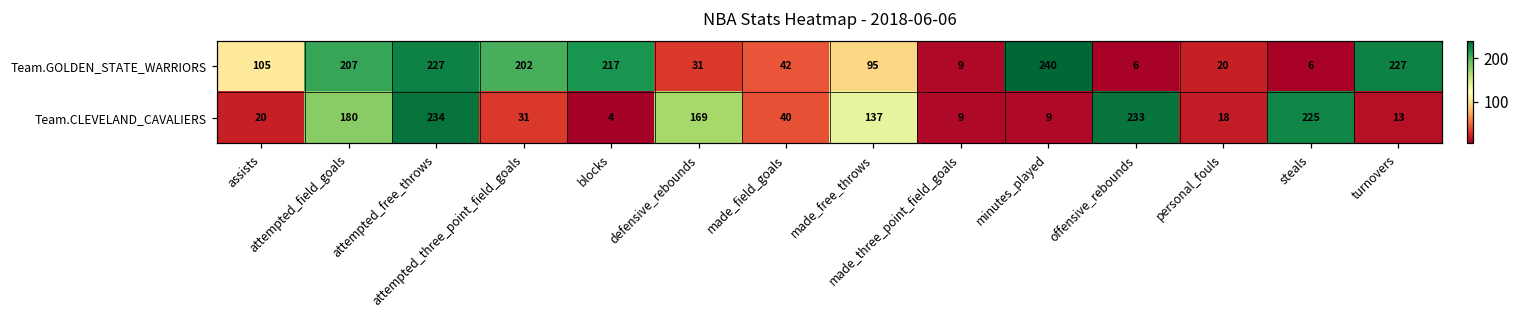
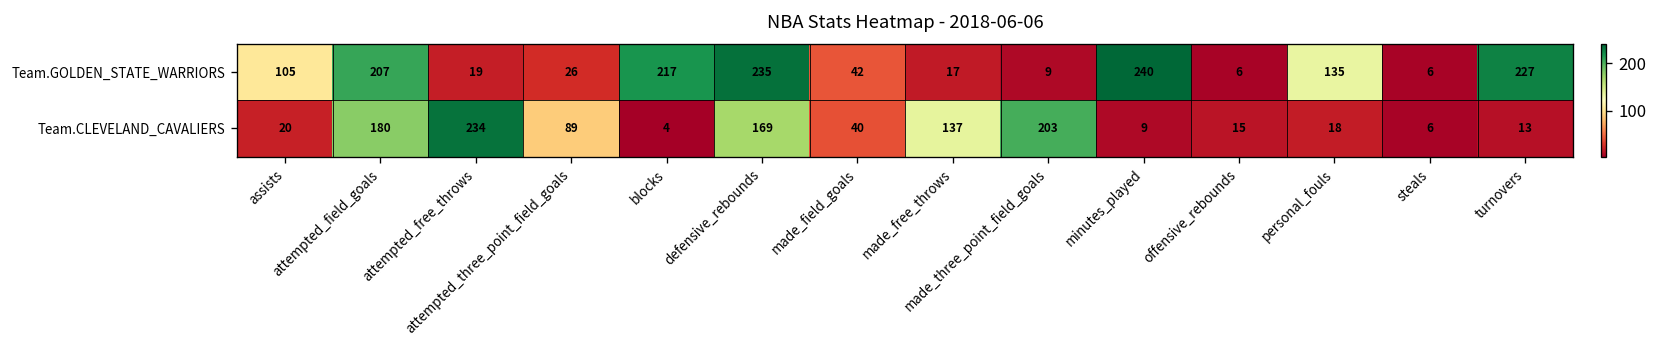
  {
    "Team.GOLDEN_STATE_WARRIORS": {
      "assists": 105,
      "attempted_field_goals": 207,
-     "attempted_free_throws": 227,
-     "attempted_three_point_field_goals": 202,
+     "attempted_free_throws": 19,
+     "attempted_three_point_field_goals": 26,
      "blocks": 217,
-     "defensive_rebounds": 31,
+     "defensive_rebounds": 235,
      "made_field_goals": 42,
-     "made_free_throws": 95,
+     "made_free_throws": 17,
      "made_three_point_field_goals": 9,
      "minutes_played": 240,
      "offensive_rebounds": 6,
-     "personal_fouls": 20,
+     "personal_fouls": 135,
      "steals": 6,
      "turnovers": 227
    },
    "Team.CLEVELAND_CAVALIERS": {
      "assists": 20,
      "attempted_field_goals": 180,
      "attempted_free_throws": 234,
-     "attempted_three_point_field_goals": 31,
+     "attempted_three_point_field_goals": 89,
      "blocks": 4,
      "defensive_rebounds": 169,
      "made_field_goals": 40,
      "made_free_throws": 137,
-     "made_three_point_field_goals": 9,
+     "made_three_point_field_goals": 203,
      "minutes_played": 9,
-     "offensive_rebounds": 233,
+     "offensive_rebounds": 15,
      "personal_fouls": 18,
-     "steals": 225,
+     "steals": 6,
      "turnovers": 13
    }
  }
